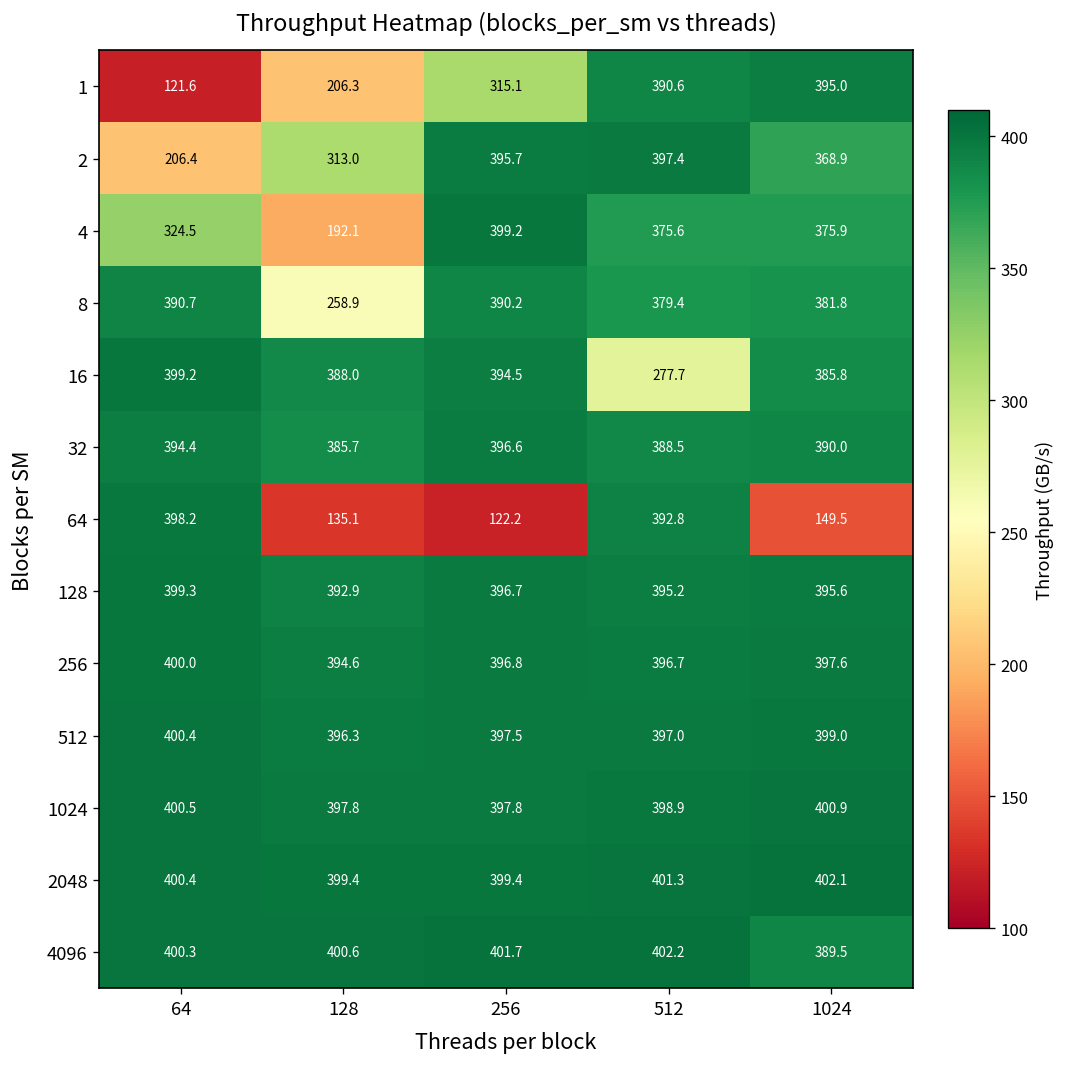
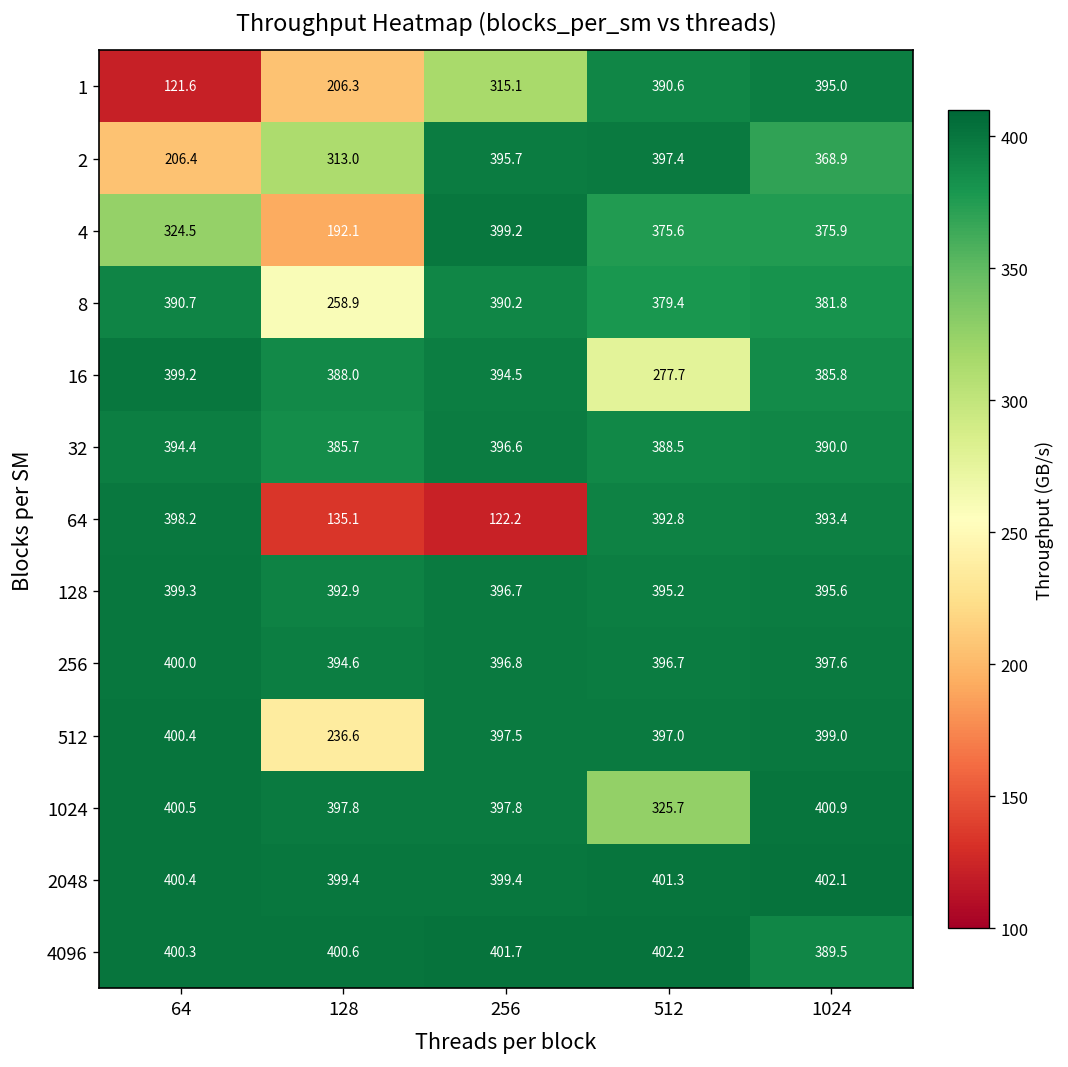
  {
    "1": {
      "64": 121.6,
      "128": 206.3,
      "256": 315.1,
      "512": 390.6,
      "1024": 395.0
    },
    "2": {
      "64": 206.4,
      "128": 313.0,
      "256": 395.7,
      "512": 397.4,
      "1024": 368.9
    },
    "4": {
      "64": 324.5,
      "128": 192.1,
      "256": 399.2,
      "512": 375.6,
      "1024": 375.9
    },
    "8": {
      "64": 390.7,
      "128": 258.9,
      "256": 390.2,
      "512": 379.4,
      "1024": 381.8
    },
    "16": {
      "64": 399.2,
      "128": 388.0,
      "256": 394.5,
      "512": 277.7,
      "1024": 385.8
    },
    "32": {
      "64": 394.4,
      "128": 385.7,
      "256": 396.6,
      "512": 388.5,
      "1024": 390.0
    },
    "64": {
      "64": 398.2,
      "128": 135.1,
      "256": 122.2,
      "512": 392.8,
-     "1024": 149.5
+     "1024": 393.4
    },
    "128": {
      "64": 399.3,
      "128": 392.9,
      "256": 396.7,
      "512": 395.2,
      "1024": 395.6
    },
    "256": {
      "64": 400.0,
      "128": 394.6,
      "256": 396.8,
      "512": 396.7,
      "1024": 397.6
    },
    "512": {
      "64": 400.4,
-     "128": 396.3,
+     "128": 236.6,
      "256": 397.5,
      "512": 397.0,
      "1024": 399.0
    },
    "1024": {
      "64": 400.5,
      "128": 397.8,
      "256": 397.8,
-     "512": 398.9,
+     "512": 325.7,
      "1024": 400.9
    },
    "2048": {
      "64": 400.4,
      "128": 399.4,
      "256": 399.4,
      "512": 401.3,
      "1024": 402.1
    },
    "4096": {
      "64": 400.3,
      "128": 400.6,
      "256": 401.7,
      "512": 402.2,
      "1024": 389.5
    }
  }
